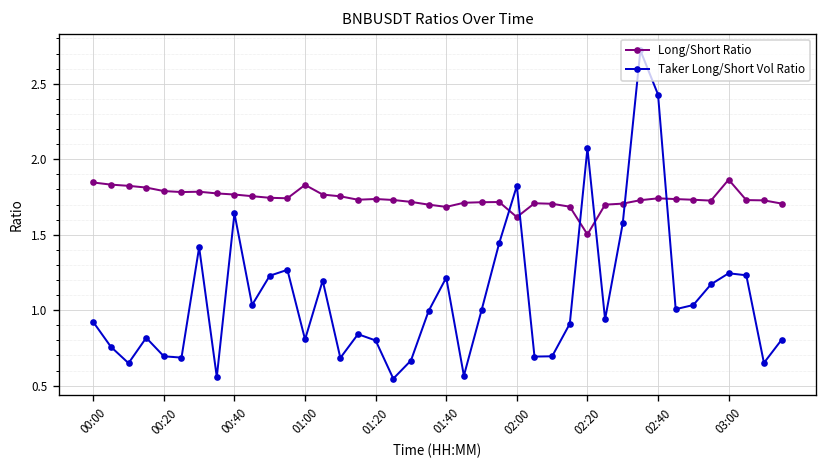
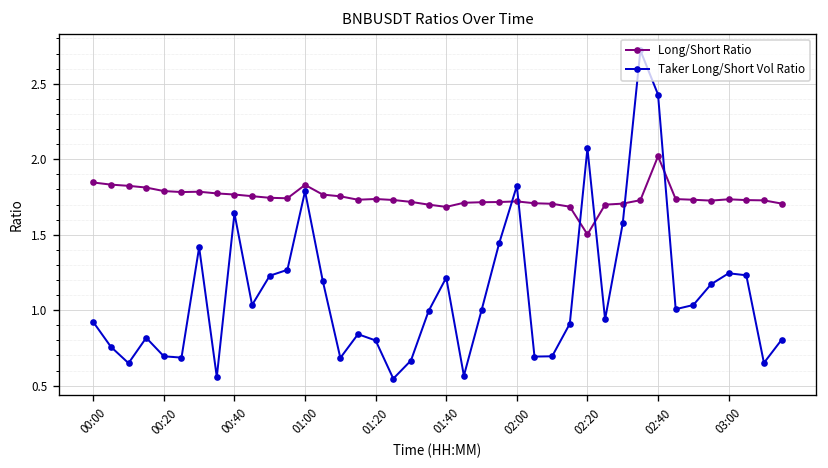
  {
    "Long/Short Ratio": {
      "00:00": 1.85,
      "00:20": 1.79,
      "00:40": 1.77,
      "01:00": 1.83,
      "01:20": 1.74,
      "01:40": 1.68,
-     "02:00": 1.62,
+     "02:00": 1.72,
      "02:20": 1.50,
-     "02:40": 1.74,
-     "03:00": 1.86
+     "02:40": 2.02,
+     "03:00": 1.73
    },
    "Taker Long/Short Vol Ratio": {
      "00:00": 0.92,
      "00:20": 0.69,
      "00:40": 1.64,
-     "01:00": 0.81,
+     "01:00": 1.79,
      "01:20": 0.80,
      "01:40": 1.22,
      "02:00": 1.82,
      "02:20": 2.07,
      "02:40": 2.43,
      "03:00": 1.24
    }
  }
